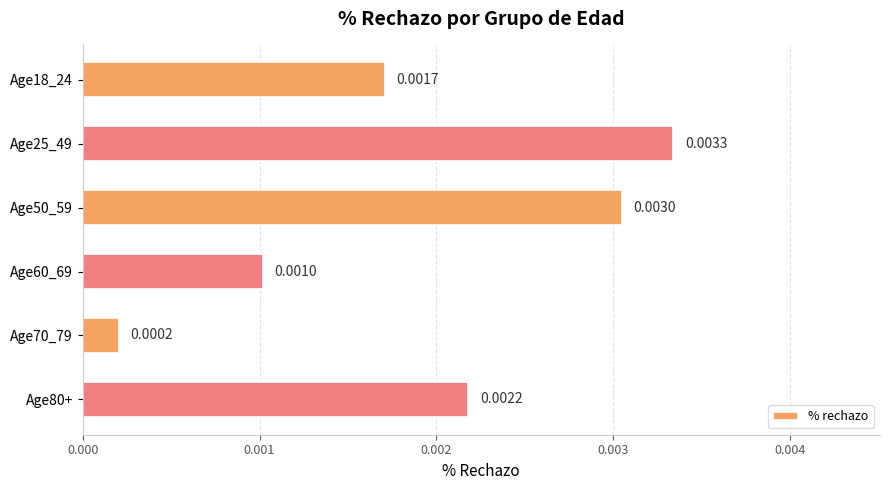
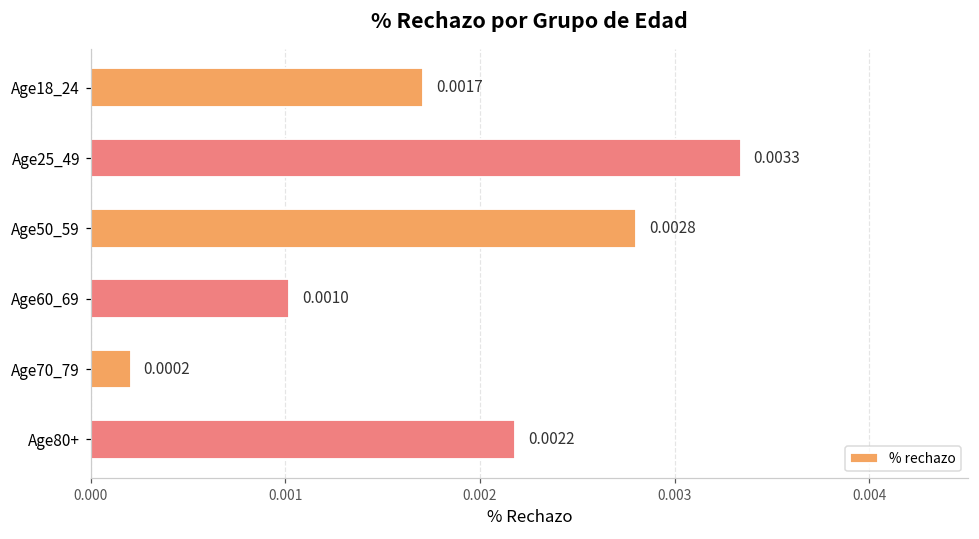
  {
    "Age18_24": 0.0017,
    "Age25_49": 0.0033,
-   "Age50_59": 0.0030,
+   "Age50_59": 0.0028,
    "Age60_69": 0.0010,
    "Age70_79": 0.0002,
    "Age80+": 0.0022
  }
